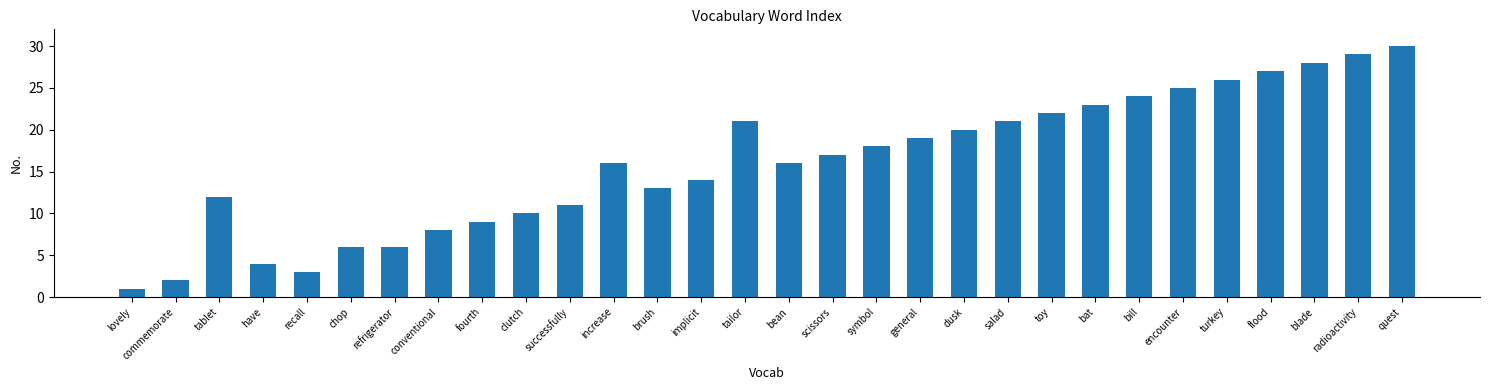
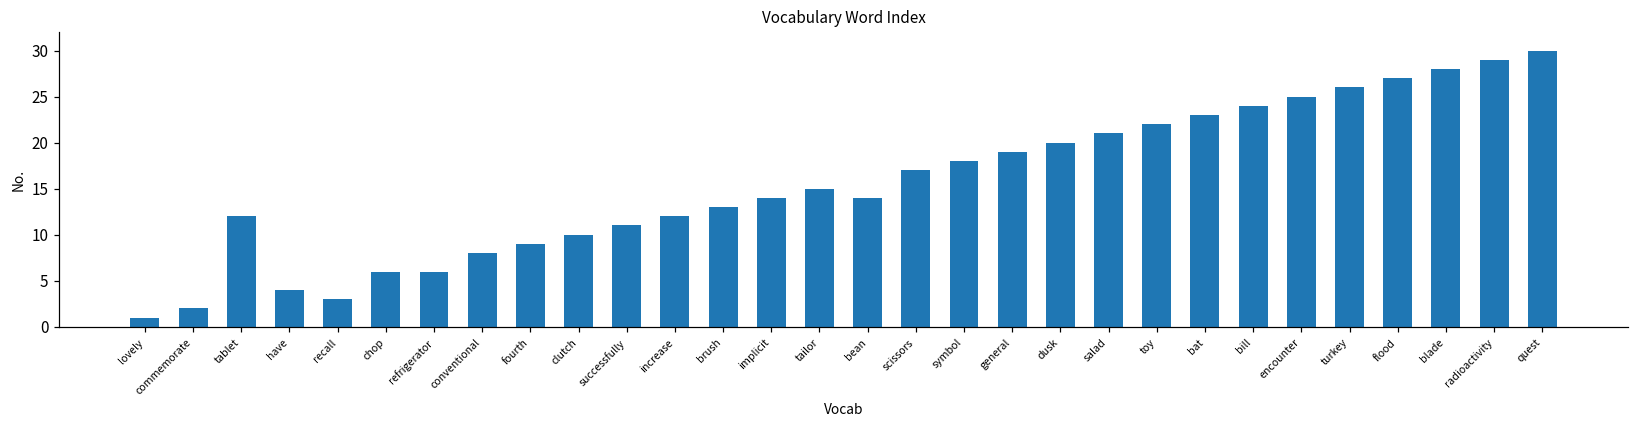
  {
    "lovely": 1,
    "commemorate": 2,
    "tablet": 12,
    "have": 4,
    "recall": 3,
    "chop": 6,
    "refrigerator": 6,
    "conventional": 8,
    "fourth": 9,
    "clutch": 10,
    "successfully": 11,
-   "increase": 16,
+   "increase": 12,
    "brush": 13,
    "implicit": 14,
-   "tailor": 21,
-   "bean": 16,
+   "tailor": 15,
+   "bean": 14,
    "scissors": 17,
    "symbol": 18,
    "general": 19,
    "dusk": 20,
    "salad": 21,
    "toy": 22,
    "bat": 23,
    "bill": 24,
    "encounter": 25,
    "turkey": 26,
    "flood": 27,
    "blade": 28,
    "radioactivity": 29,
    "quest": 30
  }
